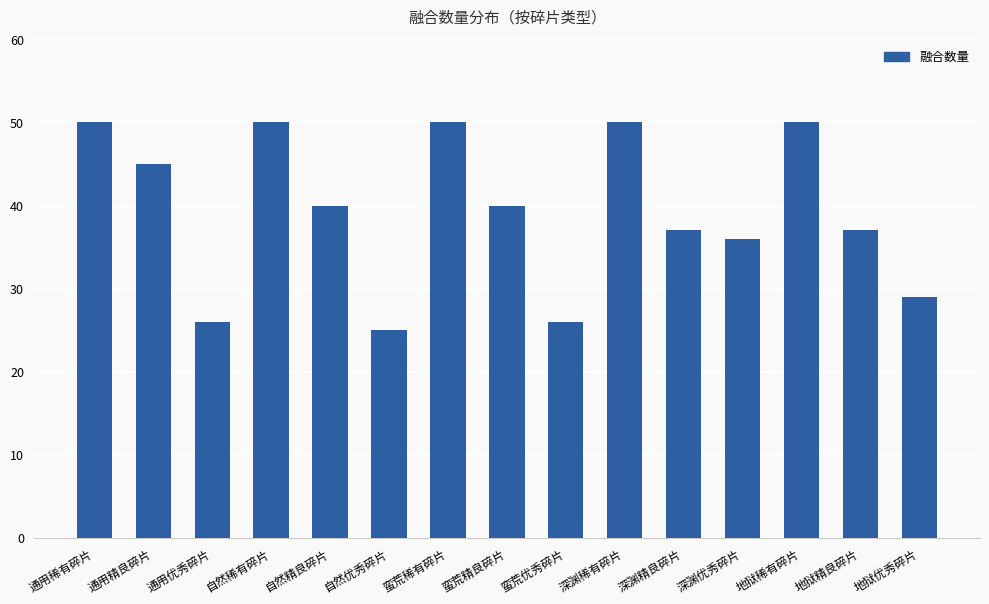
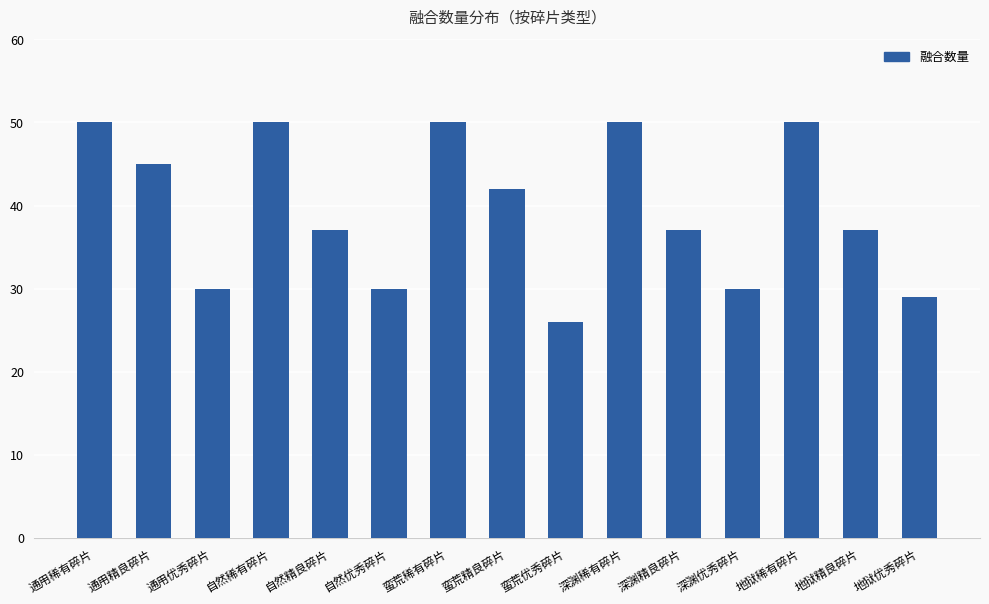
  {
    "通用稀有碎片": 50,
    "通用精良碎片": 45,
-   "通用优秀碎片": 26,
+   "通用优秀碎片": 30,
    "自然稀有碎片": 50,
-   "自然精良碎片": 40,
-   "自然优秀碎片": 25,
+   "自然精良碎片": 37,
+   "自然优秀碎片": 30,
    "蛮荒稀有碎片": 50,
-   "蛮荒精良碎片": 40,
+   "蛮荒精良碎片": 42,
    "蛮荒优秀碎片": 26,
    "深渊稀有碎片": 50,
    "深渊精良碎片": 37,
-   "深渊优秀碎片": 36,
+   "深渊优秀碎片": 30,
    "地狱稀有碎片": 50,
    "地狱精良碎片": 37,
    "地狱优秀碎片": 29
  }
